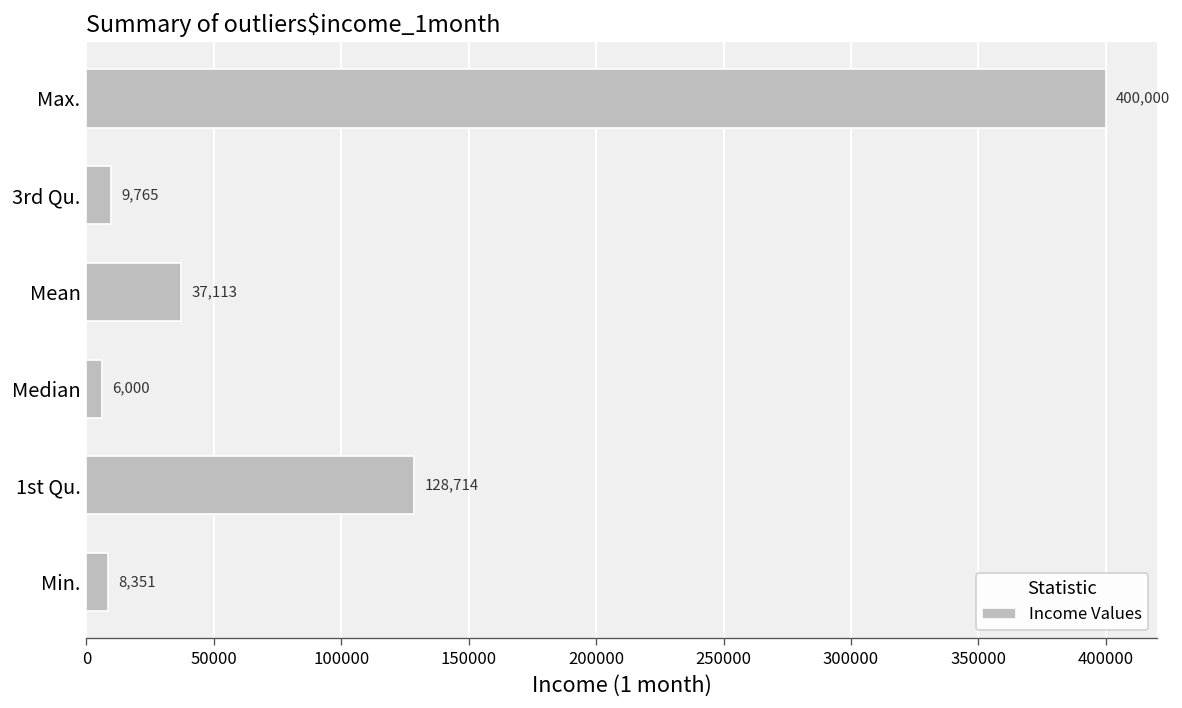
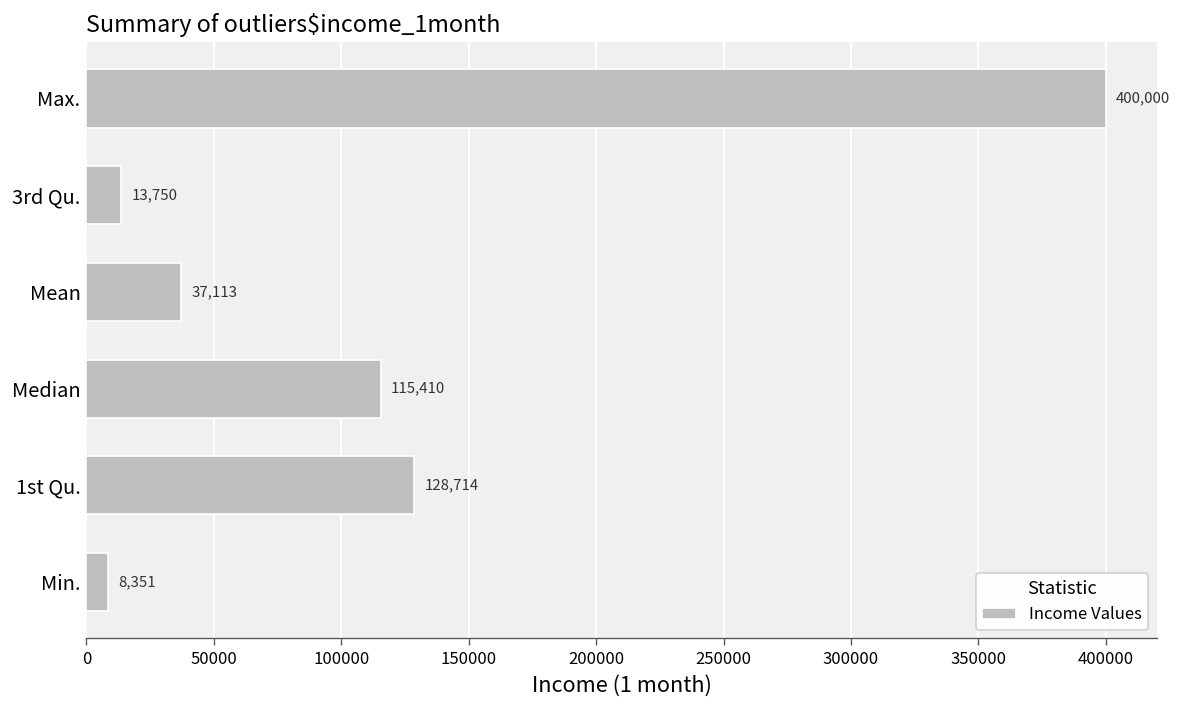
  {
    "Max.": "400,000",
-   "3rd Qu.": "9,765",
+   "3rd Qu.": "13,750",
    "Mean": "37,113",
-   "Median": "6,000",
+   "Median": "115,410",
    "1st Qu.": "128,714",
    "Min.": "8,351"
  }
